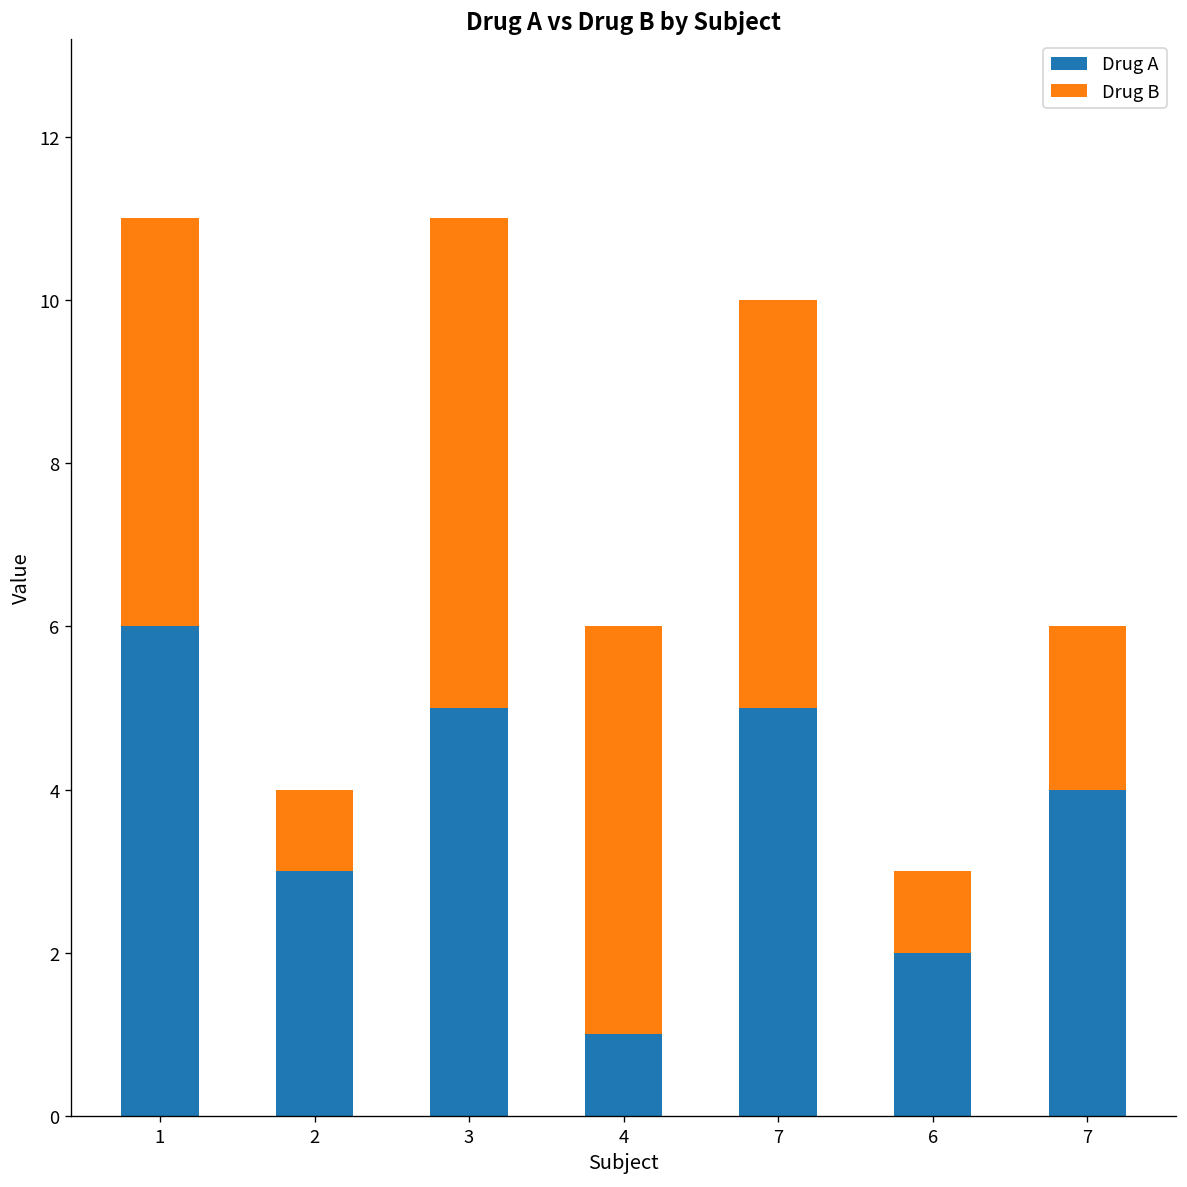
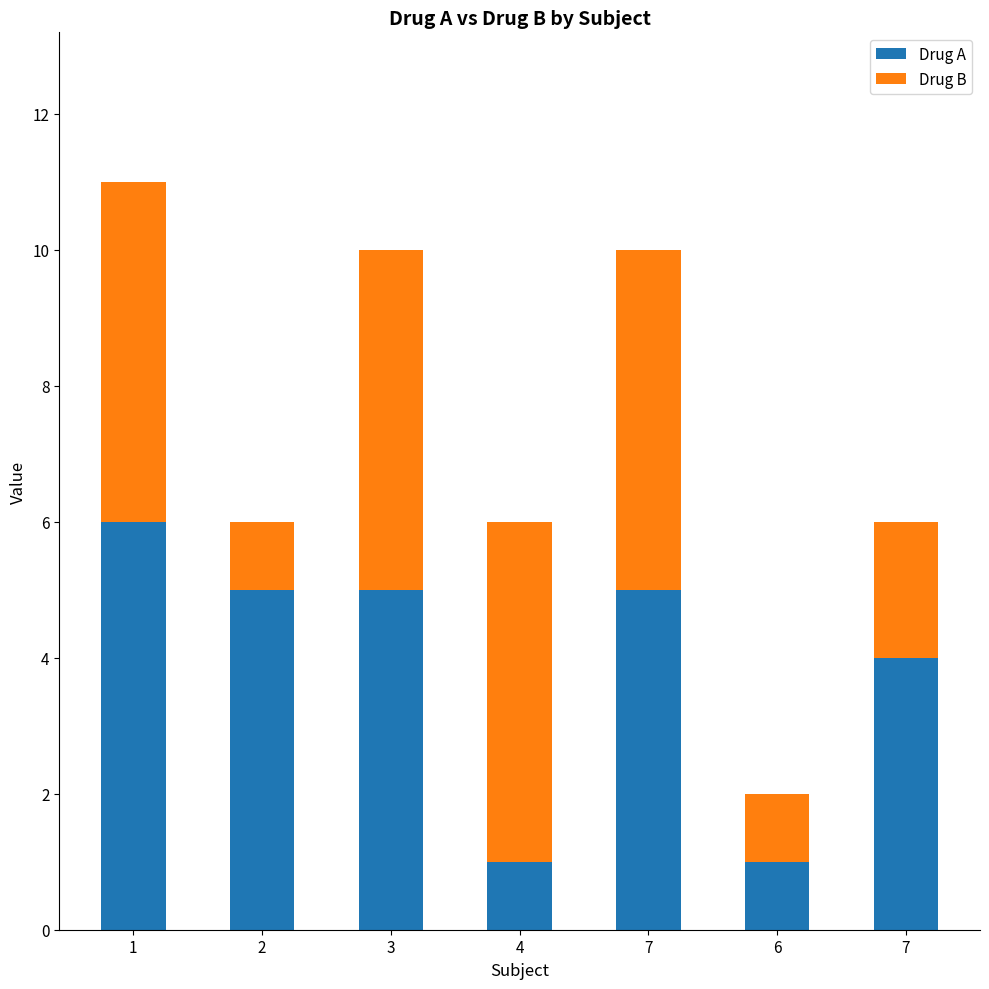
  {
    "Drug A": {
      "1": 6,
-     "2": 3,
+     "2": 5,
      "3": 5,
      "4": 1,
-     "6": 2
+     "6": 1
    },
    "Drug B": {
      "1": 5,
      "2": 1,
-     "3": 6,
+     "3": 5,
      "4": 5,
      "6": 1
    }
  }
